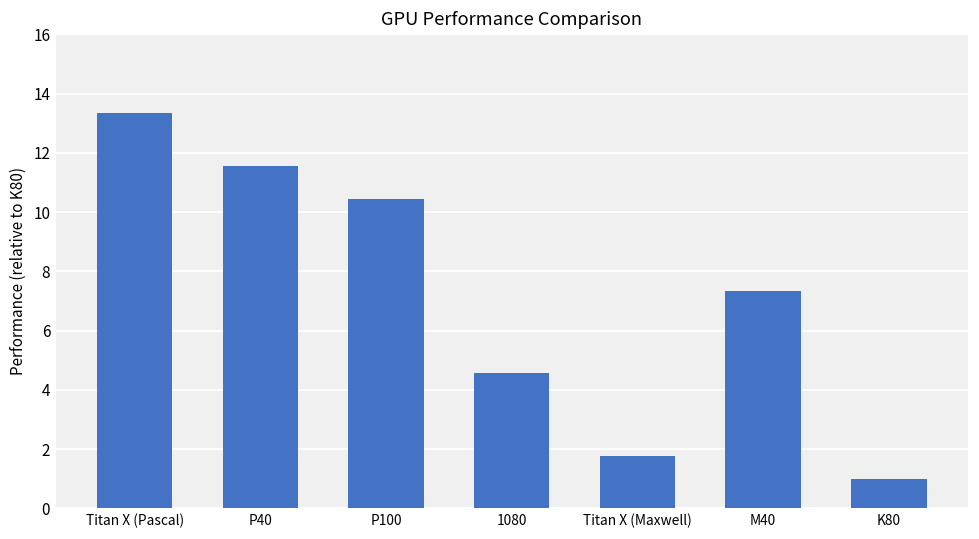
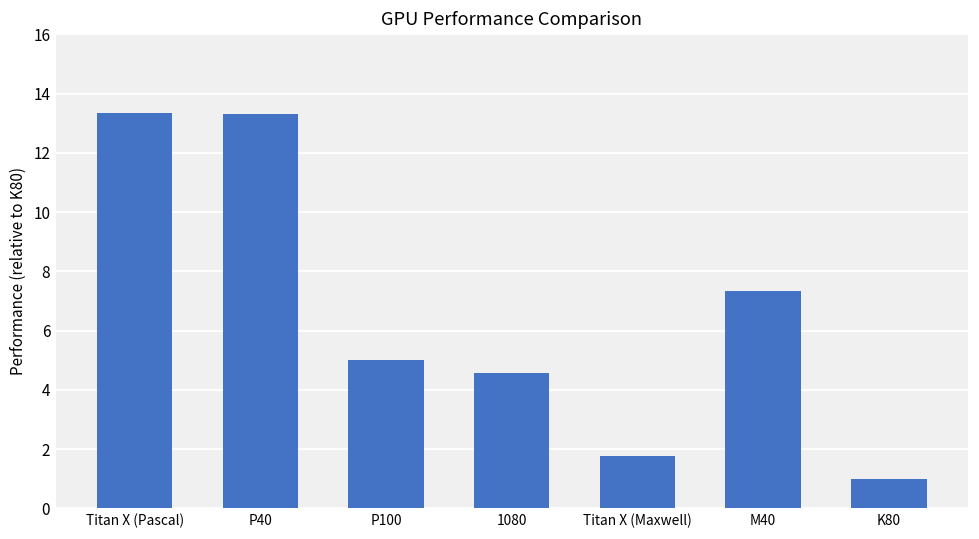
  {
    "Titan X (Pascal)": 13.4,
-   "P40": 11.6,
-   "P100": 10.5,
+   "P40": 13.3,
+   "P100": 5.0,
    "1080": 4.6,
    "Titan X (Maxwell)": 1.8,
    "M40": 7.3,
    "K80": 1.0
  }
